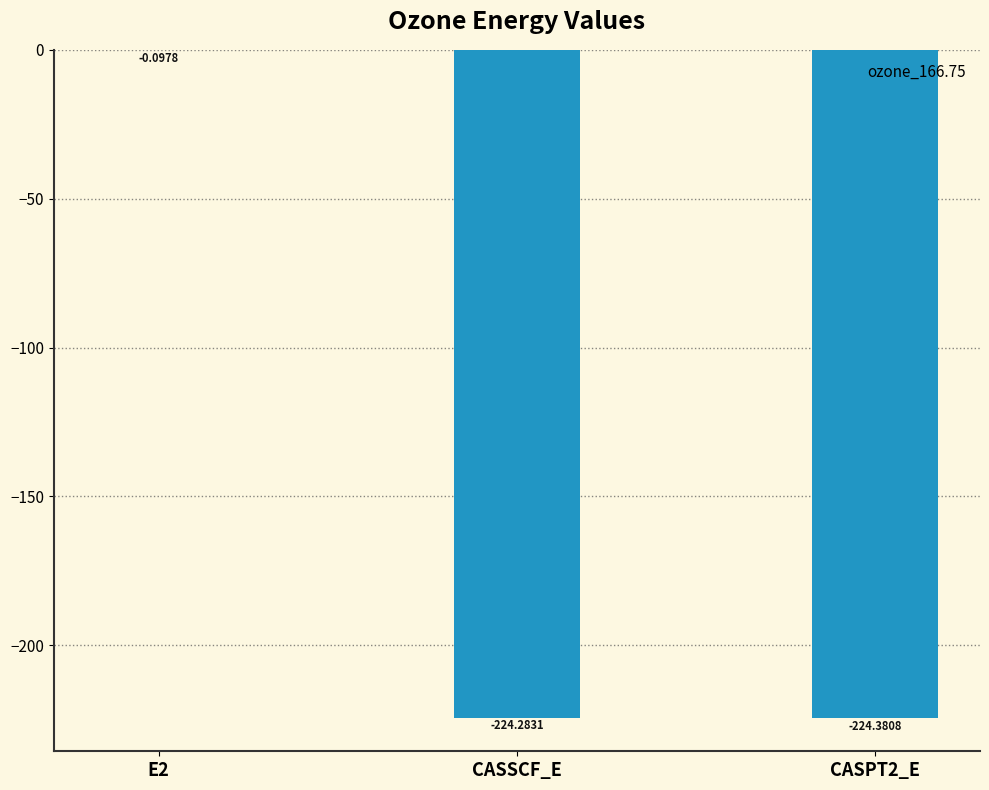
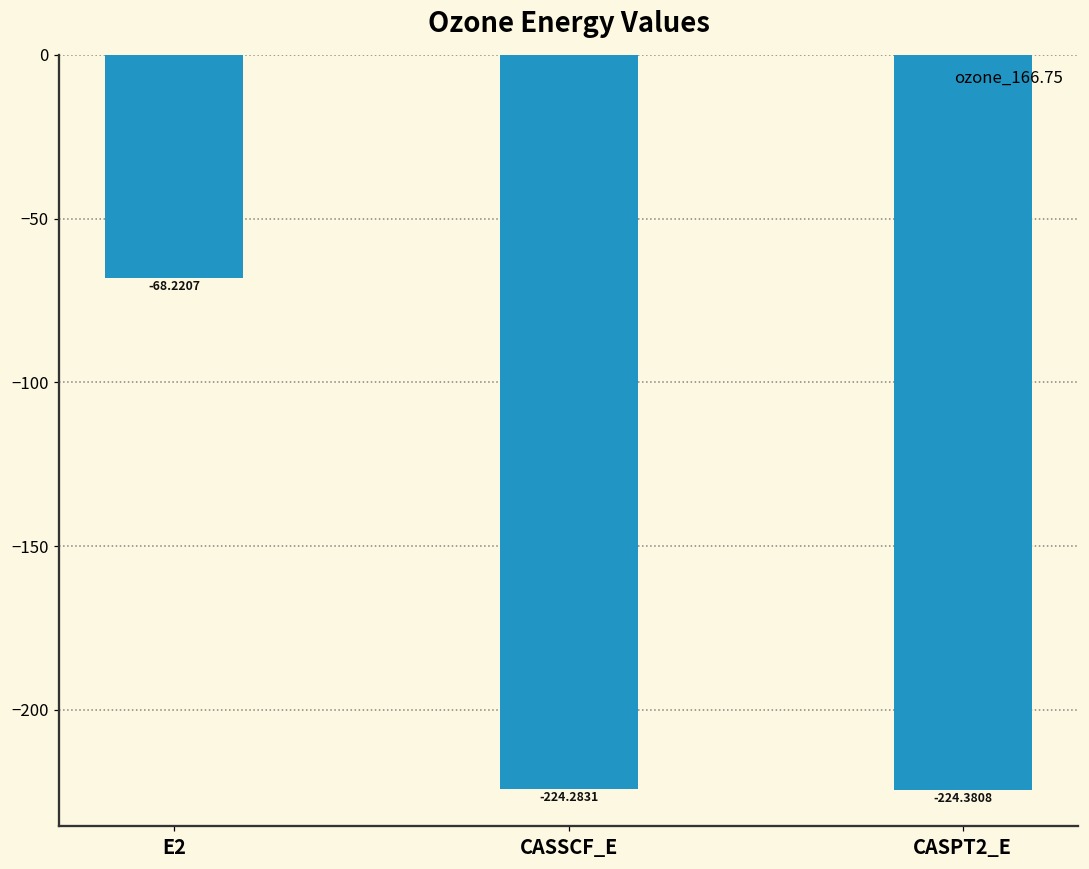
  {
-   "E2": -0.0978,
+   "E2": -68.2207,
    "CASSCF_E": -224.2831,
    "CASPT2_E": -224.3808
  }
